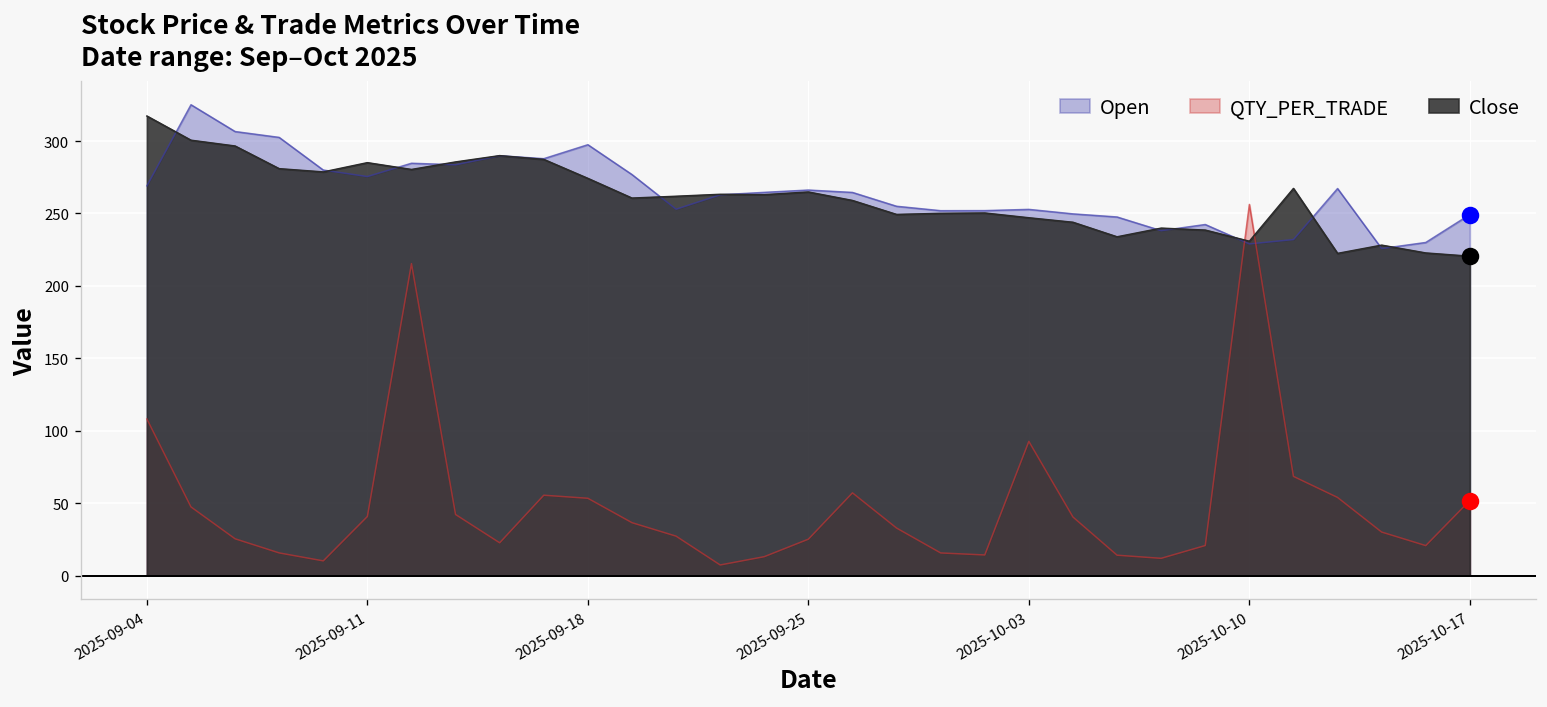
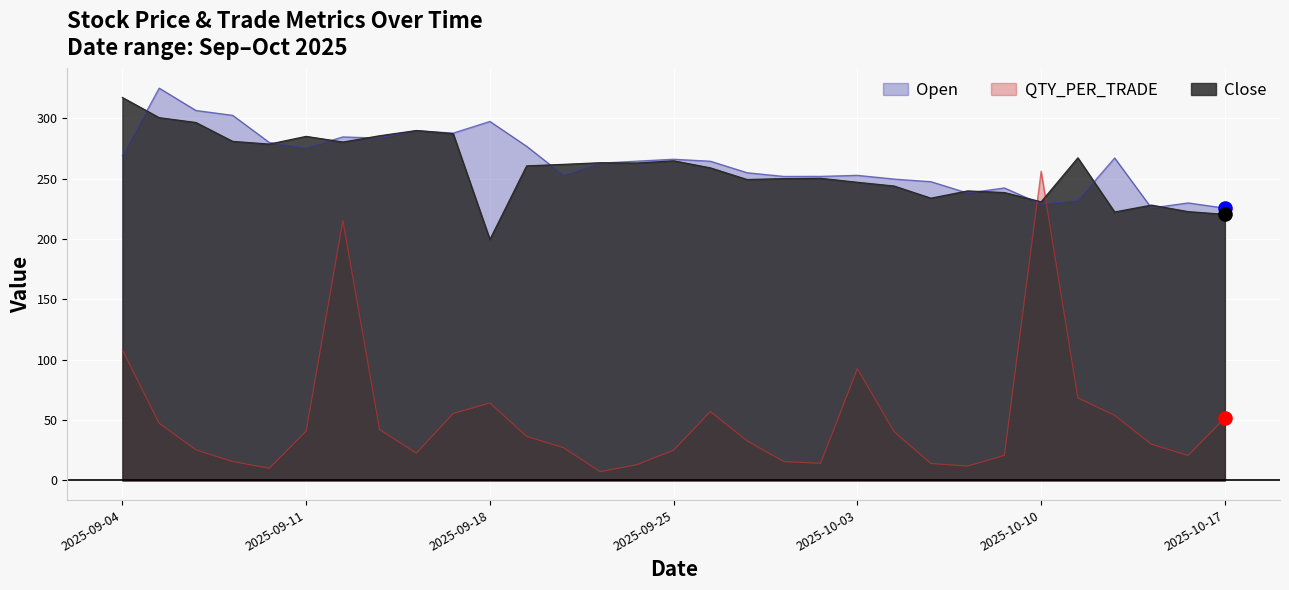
  {
    "Open": {
      "2025-09-04": 269,
      "2025-09-11": 276,
      "2025-09-18": 298,
      "2025-10-03": 253,
-     "2025-10-17": 249
+     "2025-10-17": 226
    },
    "QTY_PER_TRADE": {
      "2025-09-04": 108,
      "2025-09-11": 41,
-     "2025-09-18": 53,
+     "2025-09-18": 64,
      "2025-09-25": 25,
      "2025-10-03": 93,
      "2025-10-10": 256
    },
    "Close": {
      "2025-09-04": 317,
      "2025-09-11": 285,
-     "2025-09-18": 274,
+     "2025-09-18": 200,
      "2025-10-03": 247
    }
  }
